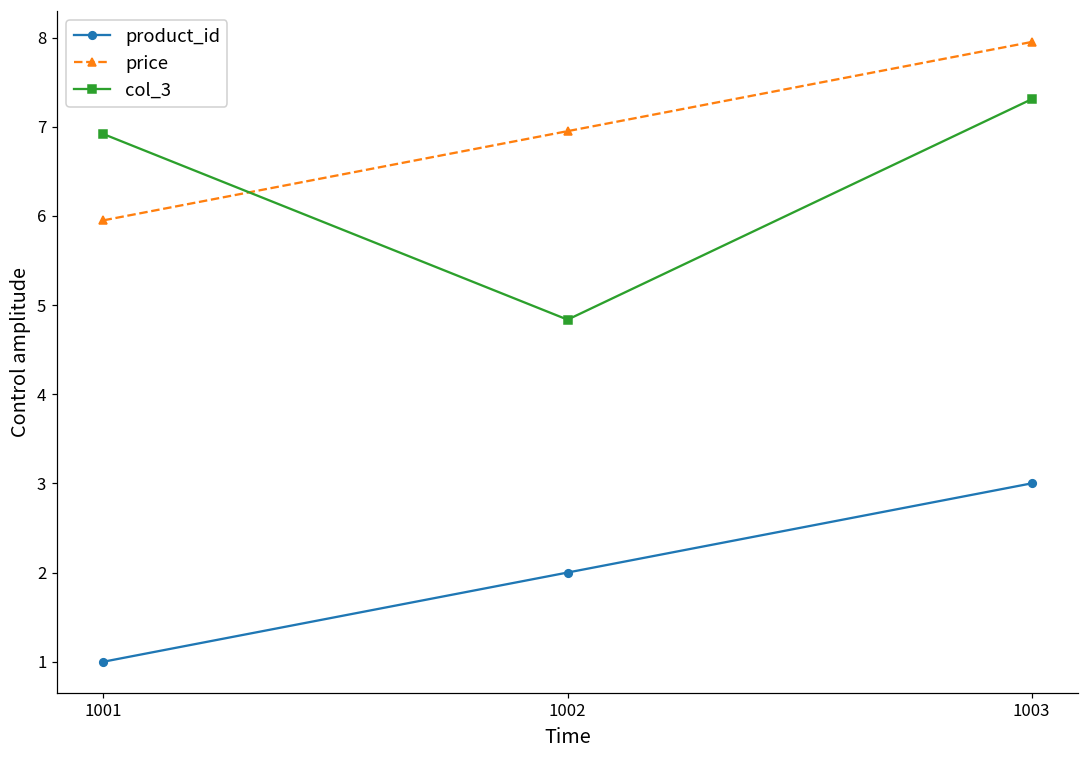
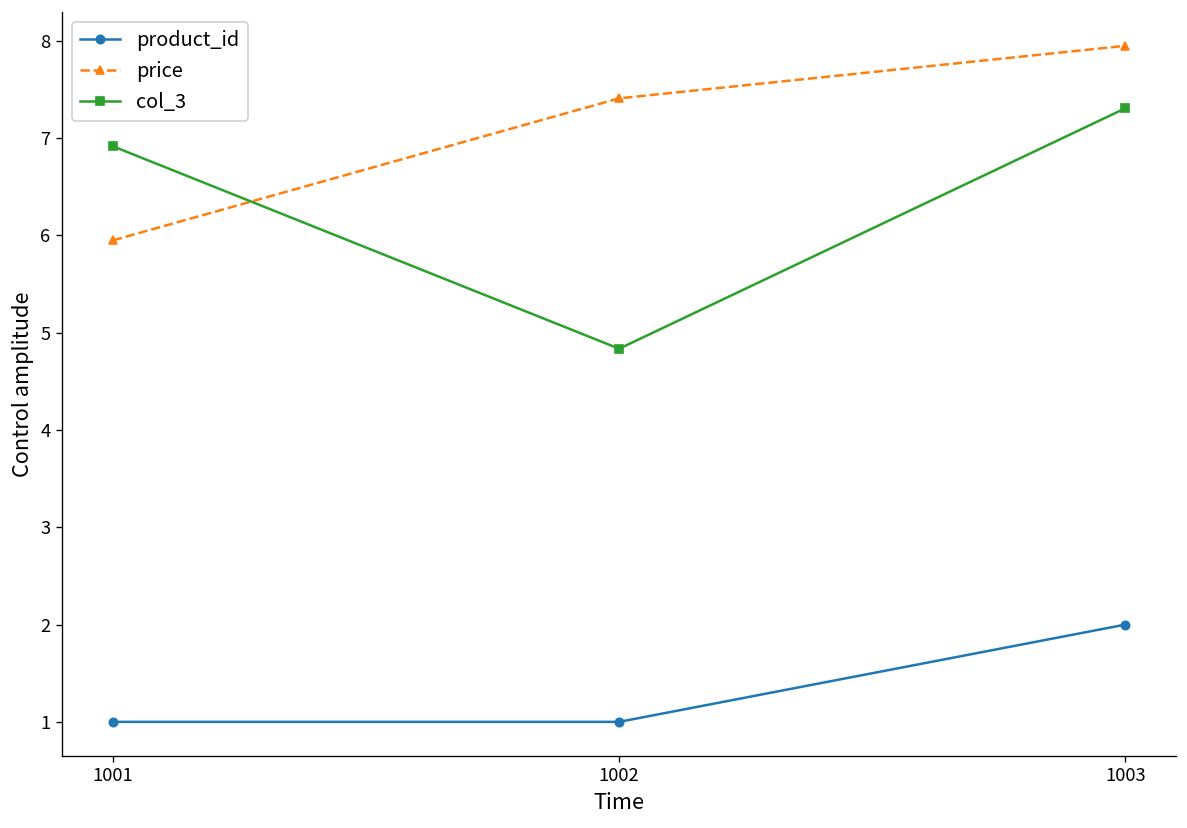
  {
    "product_id": {
      "1001": 1,
-     "1002": 2,
-     "1003": 3
+     "1002": 1,
+     "1003": 2
    },
    "price": {
      "1001": 6.0,
-     "1002": 7.0,
+     "1002": 7.4,
      "1003": 8.0
    },
    "col_3": {
      "1001": 6.9,
      "1002": 4.8,
      "1003": 7.3
    }
  }
